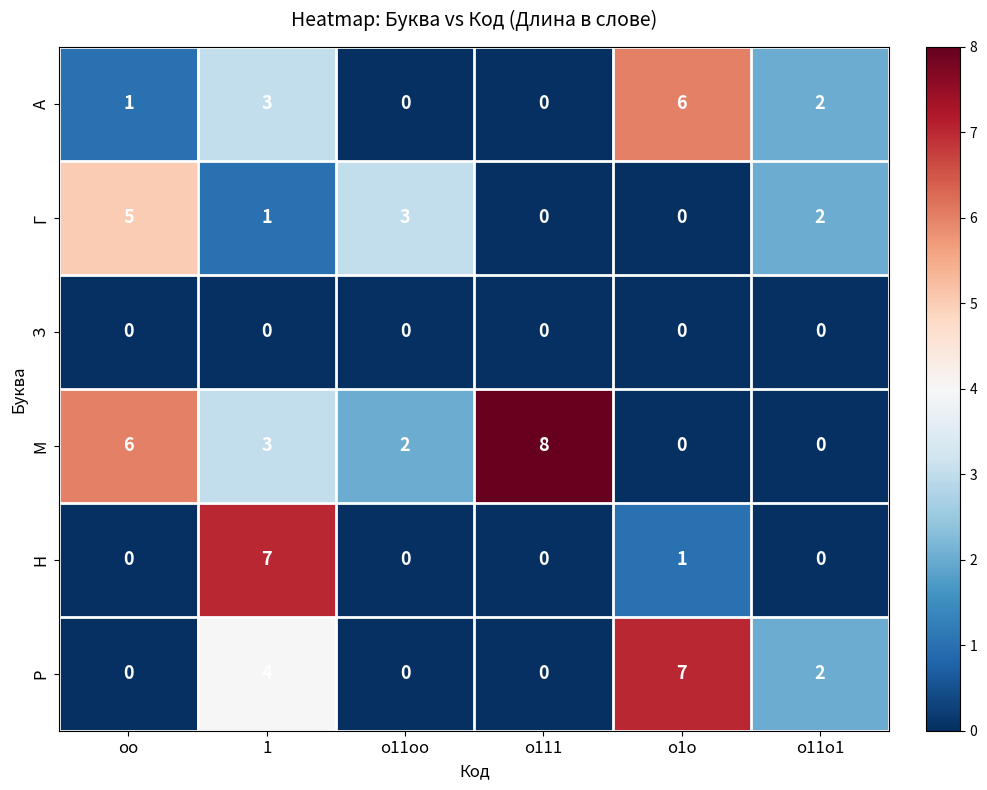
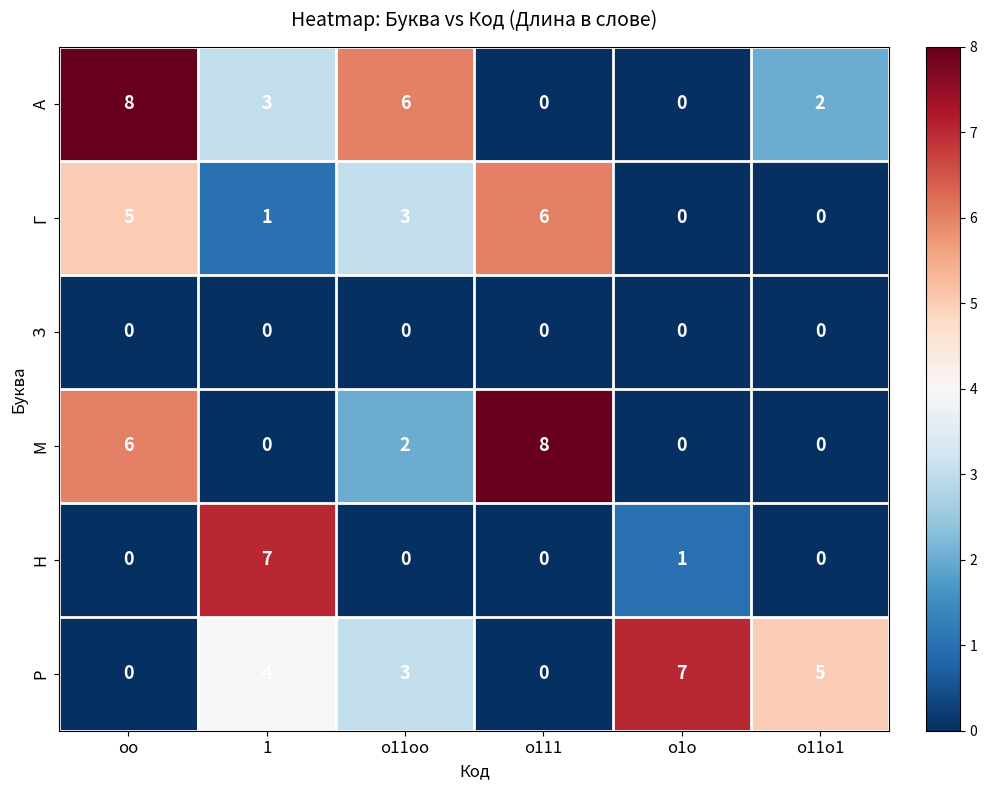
  {
    "А": {
-     "оо": 1,
+     "оо": 8,
      "1": 3,
-     "о11оо": 0,
+     "о11оо": 6,
      "о111": 0,
-     "о1о": 6,
+     "о1о": 0,
      "о11о1": 2
    },
    "Г": {
      "оо": 5,
      "1": 1,
      "о11оо": 3,
-     "о111": 0,
+     "о111": 6,
      "о1о": 0,
-     "о11о1": 2
+     "о11о1": 0
    },
    "З": {
      "оо": 0,
      "1": 0,
      "о11оо": 0,
      "о111": 0,
      "о1о": 0,
      "о11о1": 0
    },
    "М": {
      "оо": 6,
-     "1": 3,
+     "1": 0,
      "о11оо": 2,
      "о111": 8,
      "о1о": 0,
      "о11о1": 0
    },
    "Н": {
      "оо": 0,
      "1": 7,
      "о11оо": 0,
      "о111": 0,
      "о1о": 1,
      "о11о1": 0
    },
    "Р": {
      "оо": 0,
-     "о11оо": 0,
+     "о11оо": 3,
      "о111": 0,
      "о1о": 7,
-     "о11о1": 2
+     "о11о1": 5
    }
  }
